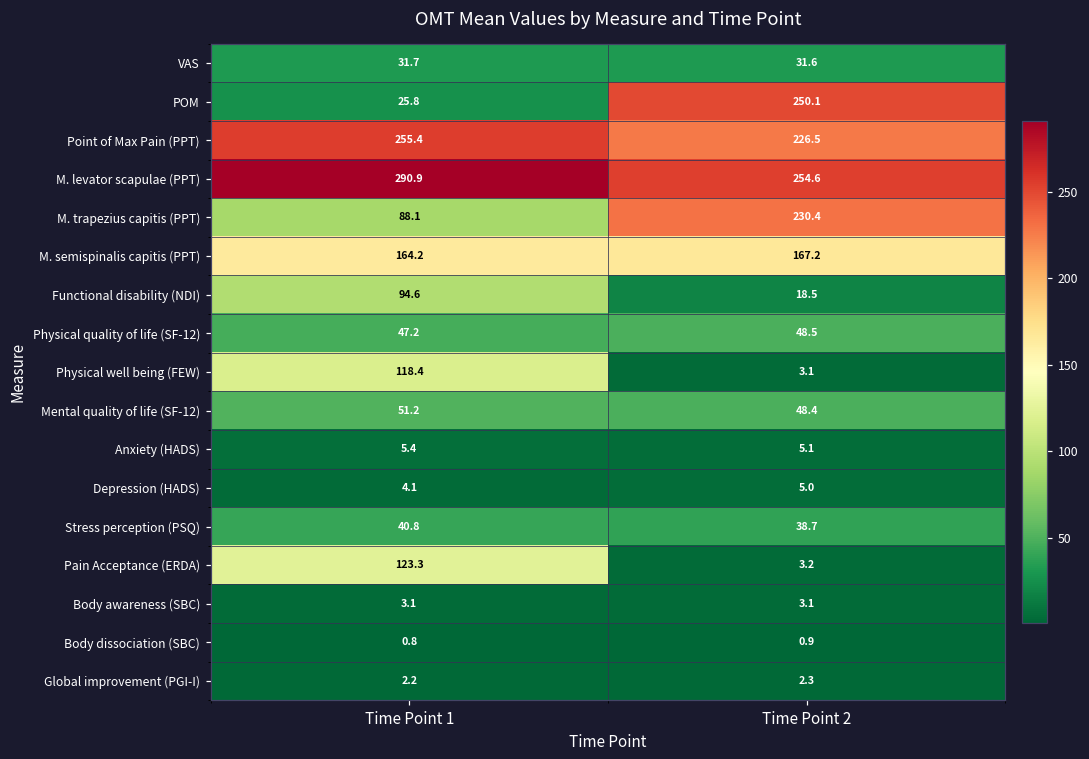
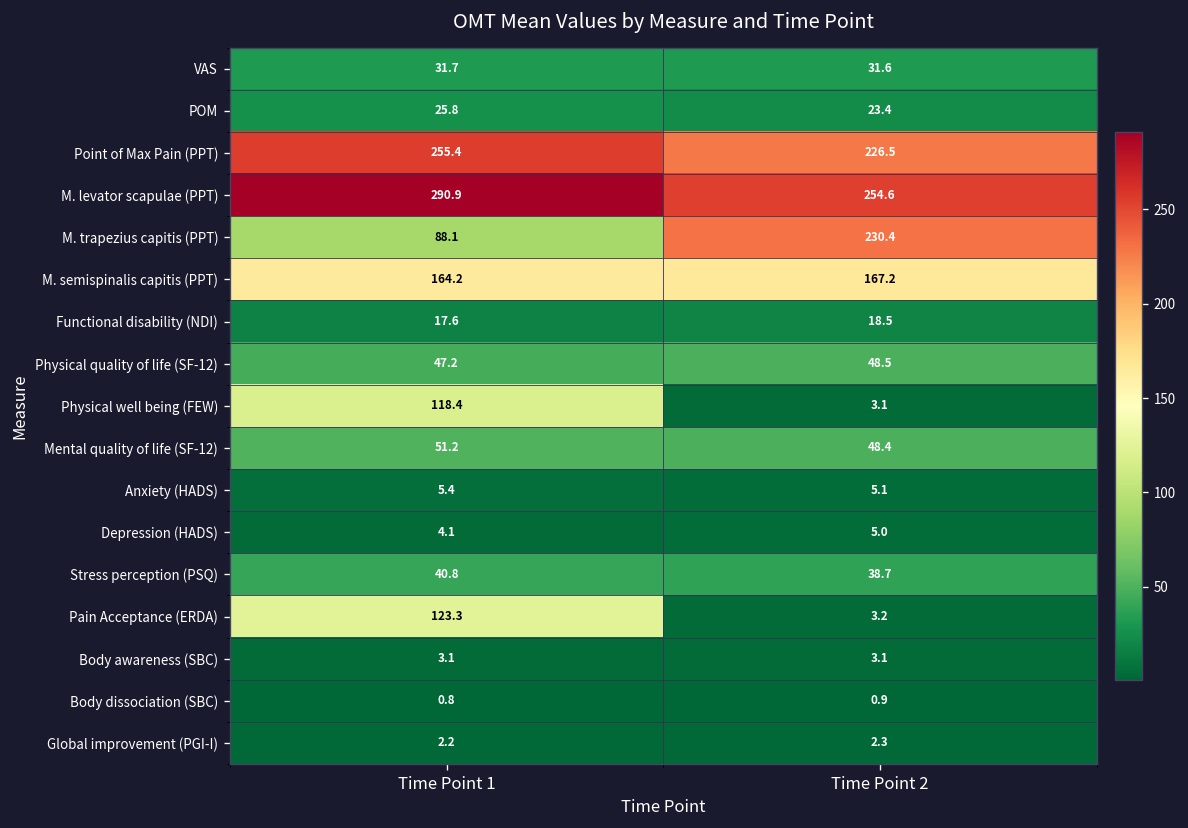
  {
    "VAS": {
      "Time Point 1": 31.7,
      "Time Point 2": 31.6
    },
    "POM": {
      "Time Point 1": 25.8,
-     "Time Point 2": 250.1
+     "Time Point 2": 23.4
    },
    "Point of Max Pain (PPT)": {
      "Time Point 1": 255.4,
      "Time Point 2": 226.5
    },
    "M. levator scapulae (PPT)": {
      "Time Point 1": 290.9,
      "Time Point 2": 254.6
    },
    "M. trapezius capitis (PPT)": {
      "Time Point 1": 88.1,
      "Time Point 2": 230.4
    },
    "M. semispinalis capitis (PPT)": {
      "Time Point 1": 164.2,
      "Time Point 2": 167.2
    },
    "Functional disability (NDI)": {
-     "Time Point 1": 94.6,
+     "Time Point 1": 17.6,
      "Time Point 2": 18.5
    },
    "Physical quality of life (SF-12)": {
      "Time Point 1": 47.2,
      "Time Point 2": 48.5
    },
    "Physical well being (FEW)": {
      "Time Point 1": 118.4,
      "Time Point 2": 3.1
    },
    "Mental quality of life (SF-12)": {
      "Time Point 1": 51.2,
      "Time Point 2": 48.4
    },
    "Anxiety (HADS)": {
      "Time Point 1": 5.4,
      "Time Point 2": 5.1
    },
    "Depression (HADS)": {
      "Time Point 1": 4.1,
      "Time Point 2": 5.0
    },
    "Stress perception (PSQ)": {
      "Time Point 1": 40.8,
      "Time Point 2": 38.7
    },
    "Pain Acceptance (ERDA)": {
      "Time Point 1": 123.3,
      "Time Point 2": 3.2
    },
    "Body awareness (SBC)": {
      "Time Point 1": 3.1,
      "Time Point 2": 3.1
    },
    "Body dissociation (SBC)": {
      "Time Point 1": 0.8,
      "Time Point 2": 0.9
    },
    "Global improvement (PGI-I)": {
      "Time Point 1": 2.2,
      "Time Point 2": 2.3
    }
  }
